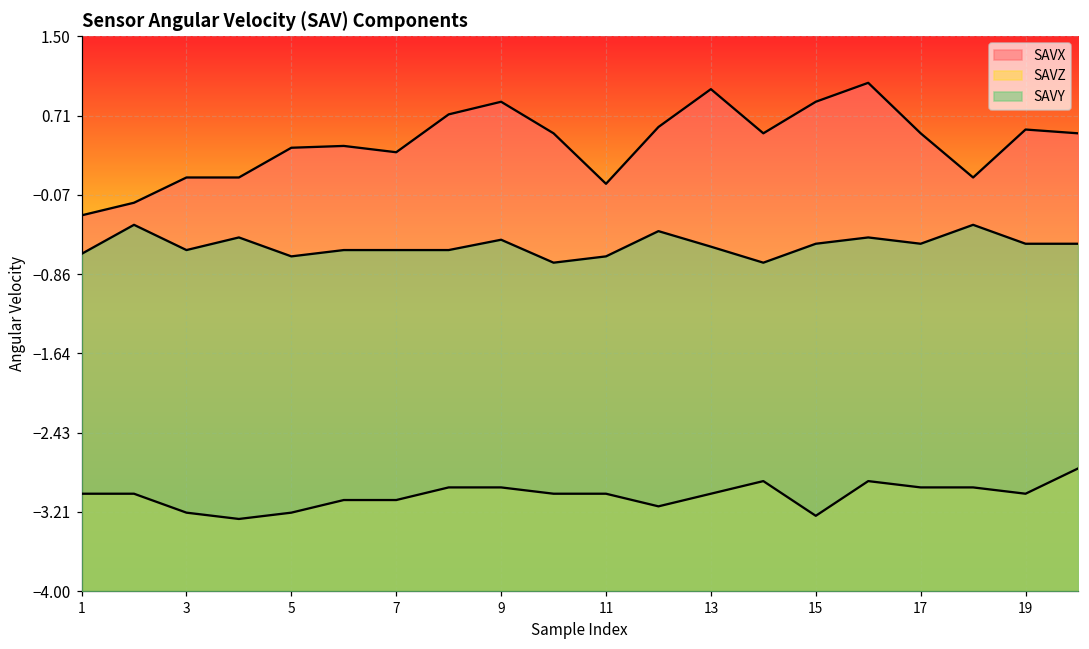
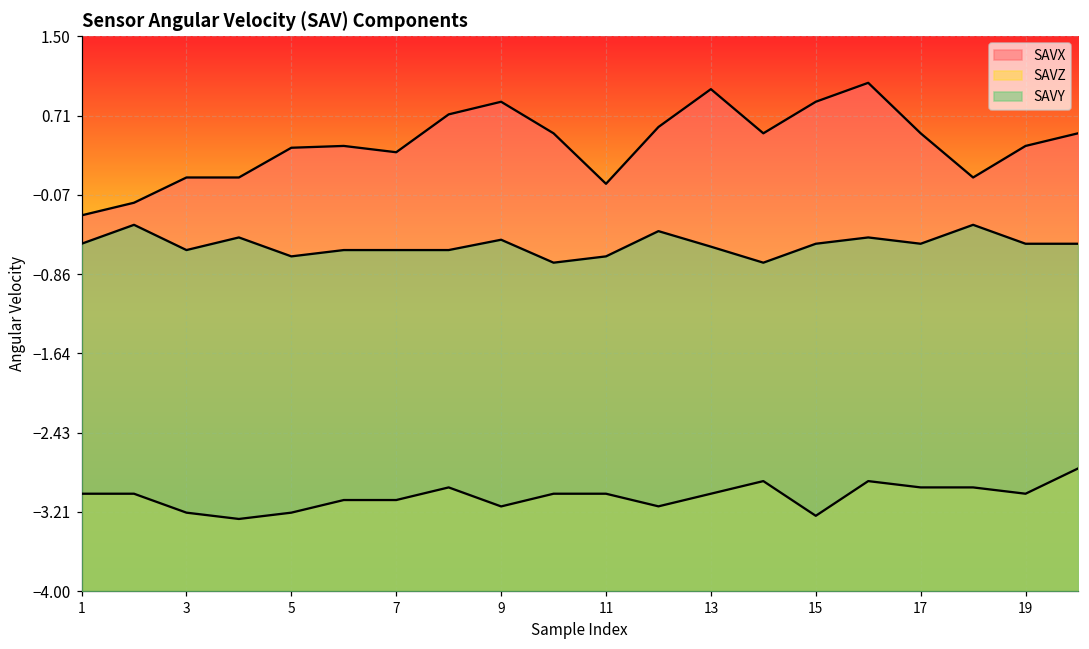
  {
    "SAVX": {
      "1": -0.3,
      "3": 0.1,
      "5": 0.4,
      "7": 0.4,
      "9": 0.9,
      "11": 0.0,
      "13": 1.0,
      "15": 0.9,
      "17": 0.5,
-     "19": 0.6
+     "19": 0.4
    },
    "SAVZ": {
      "1": -3.0,
      "3": -3.2,
      "5": -3.2,
      "7": -3.1,
-     "9": -3.0,
+     "9": -3.2,
      "11": -3.0,
      "13": -3.0,
      "15": -3.3,
      "17": -3.0,
      "19": -3.0
    },
    "SAVY": {
-     "1": -0.7,
+     "1": -0.6,
      "3": -0.6,
      "5": -0.7,
      "7": -0.6,
      "9": -0.5,
      "11": -0.7,
      "13": -0.6,
      "15": -0.6,
      "17": -0.6,
      "19": -0.6
    }
  }
